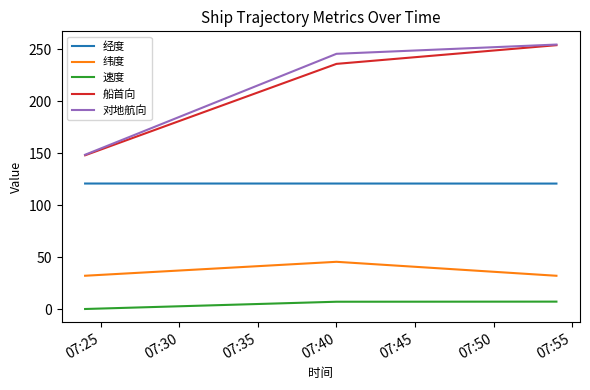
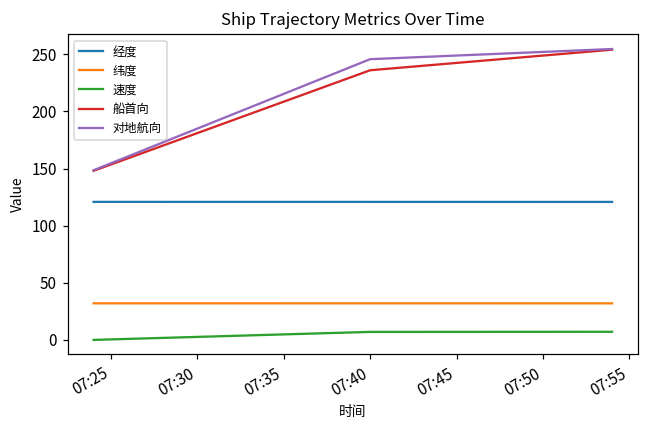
  {
    "经度": {
      "07:40": 121
    },
    "纬度": {
-     "07:40": 45
+     "07:40": 32
    },
    "速度": {
      "07:40": 7
    },
    "船首向": {
      "07:40": 236
    },
    "对地航向": {
      "07:40": 246
    }
  }
